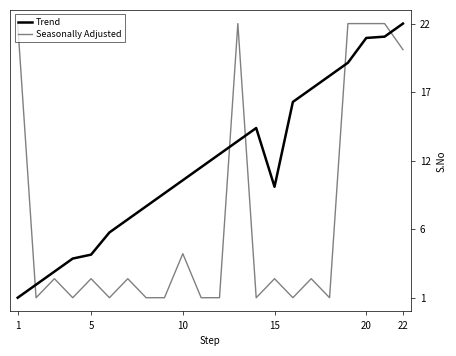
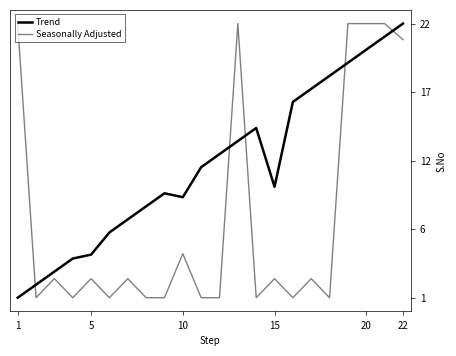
  {
    "Trend": {
      "1": 1.0,
      "5": 4.3,
-     "10": 10.0,
+     "10": 8.7,
      "15": 9.5,
-     "20": 20.9,
+     "20": 20.0,
      "22": 22.0
    },
    "Seasonally Adjusted": {
      "5": 2.5,
      "10": 4.4,
      "15": 2.5,
      "20": 22.0,
-     "22": 20.0
+     "22": 20.8
    }
  }
